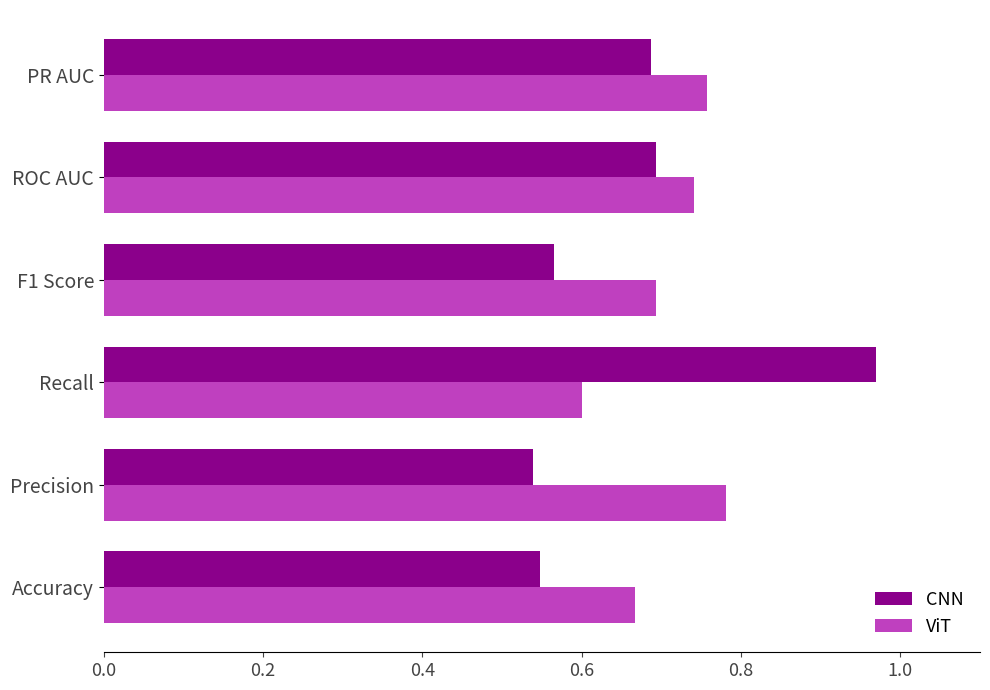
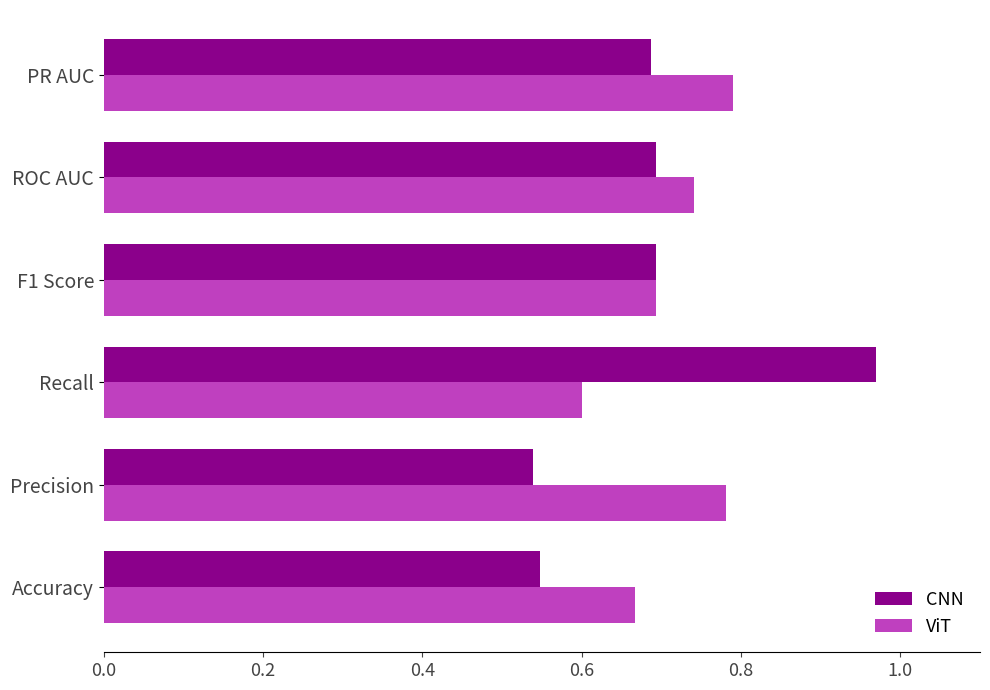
  {
    "CNN": {
      "PR AUC": 0.69,
      "ROC AUC": 0.69,
-     "F1 Score": 0.56,
+     "F1 Score": 0.69,
      "Recall": 0.97,
      "Precision": 0.54,
      "Accuracy": 0.55
    },
    "ViT": {
-     "PR AUC": 0.76,
+     "PR AUC": 0.79,
      "ROC AUC": 0.74,
      "F1 Score": 0.69,
      "Recall": 0.60,
      "Precision": 0.78,
      "Accuracy": 0.67
    }
  }
